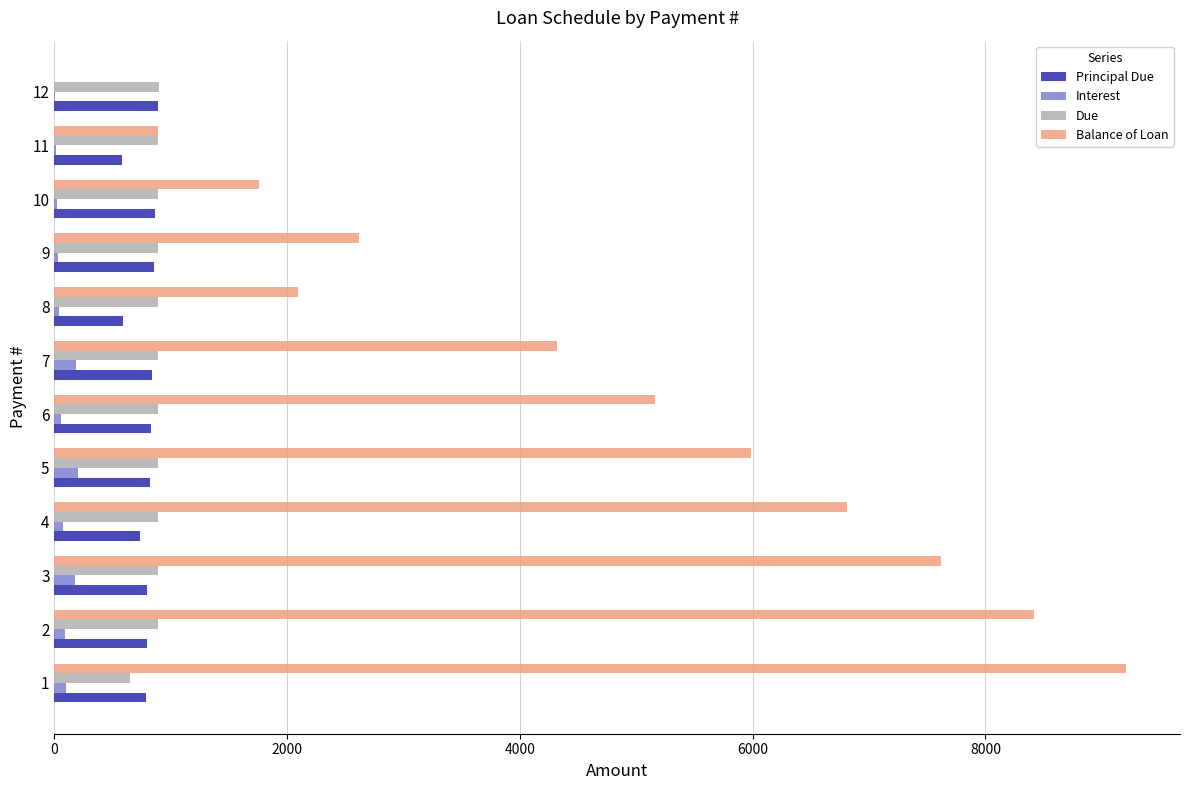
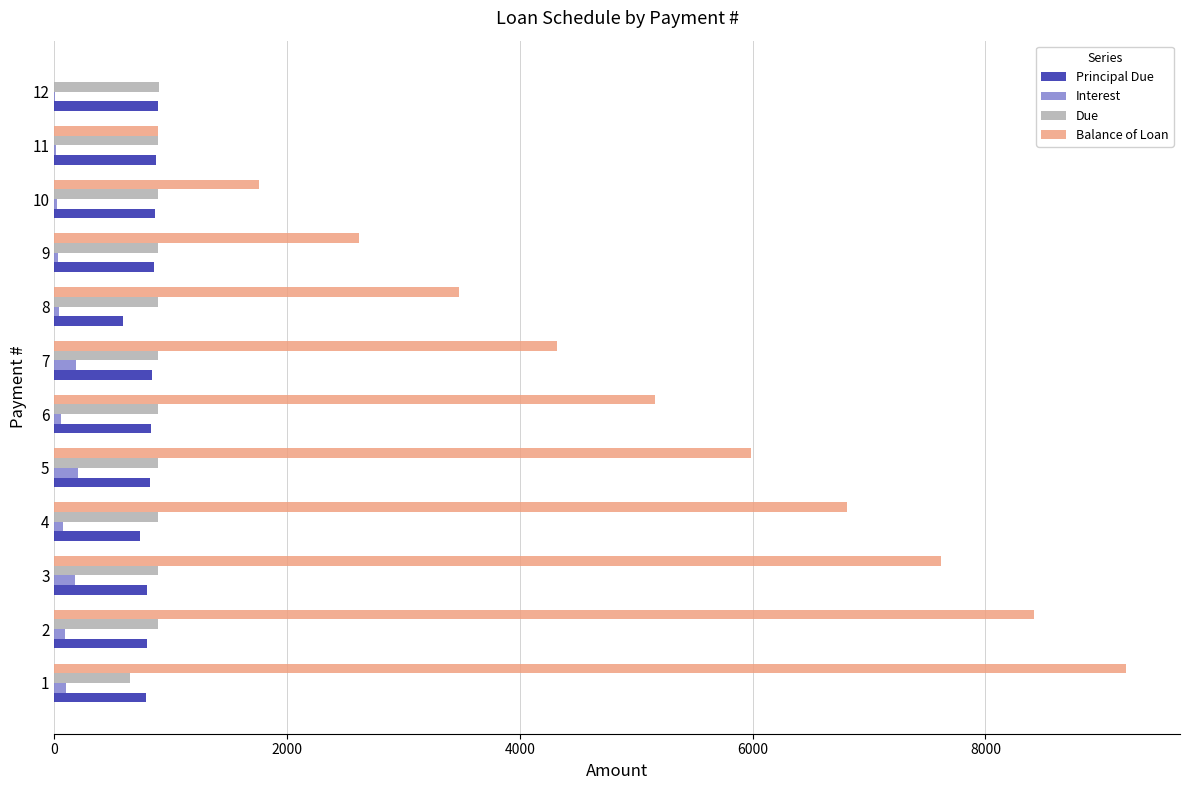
  {
    "Principal Due": {
      "12": 890,
-     "11": 580,
+     "11": 870,
      "10": 860,
      "9": 850,
      "8": 590,
      "7": 840,
      "6": 830,
      "5": 820,
      "4": 740,
      "3": 800,
      "2": 800,
      "1": 790
    },
    "Interest": {
      "10": 30,
      "9": 30,
      "8": 40,
      "7": 190,
      "6": 60,
      "5": 200,
      "4": 80,
      "3": 180,
      "2": 90,
      "1": 100
    },
    "Due": {
      "12": 900,
      "11": 890,
      "10": 890,
      "9": 890,
      "8": 890,
      "7": 890,
      "6": 890,
      "5": 890,
      "4": 890,
      "3": 890,
      "2": 890,
      "1": 650
    },
    "Balance of Loan": {
      "12": 0,
      "11": 890,
      "10": 1760,
      "9": 2620,
-     "8": 2090,
+     "8": 3480,
      "7": 4320,
      "6": 5160,
      "5": 5990,
      "4": 6810,
      "3": 7620,
      "2": 8420,
      "1": 9210
    }
  }
